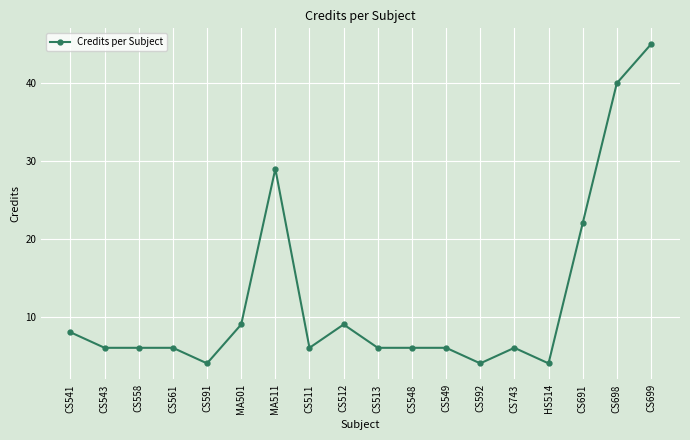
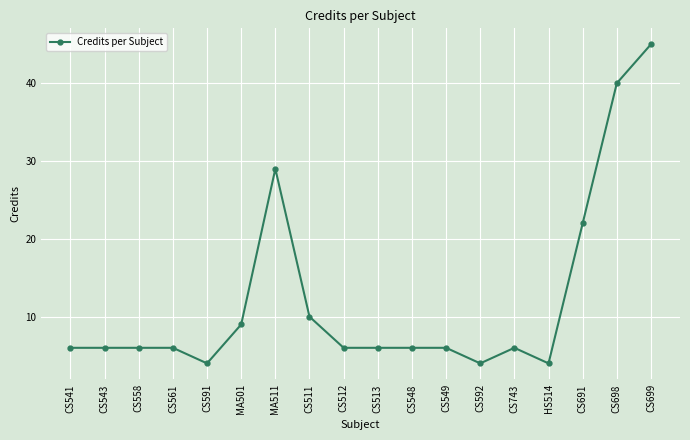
  {
-   "CS541": 8,
+   "CS541": 6,
    "CS543": 6,
    "CS558": 6,
    "CS561": 6,
    "CS591": 4,
    "MA501": 9,
    "MA511": 29,
-   "CS511": 6,
-   "CS512": 9,
+   "CS511": 10,
+   "CS512": 6,
    "CS513": 6,
    "CS548": 6,
    "CS549": 6,
    "CS592": 4,
    "CS743": 6,
    "HS514": 4,
    "CS691": 22,
    "CS698": 40,
    "CS699": 45
  }
